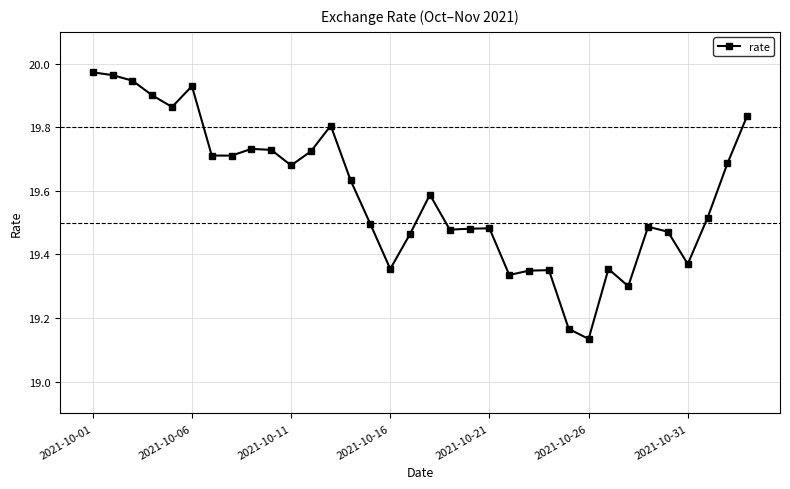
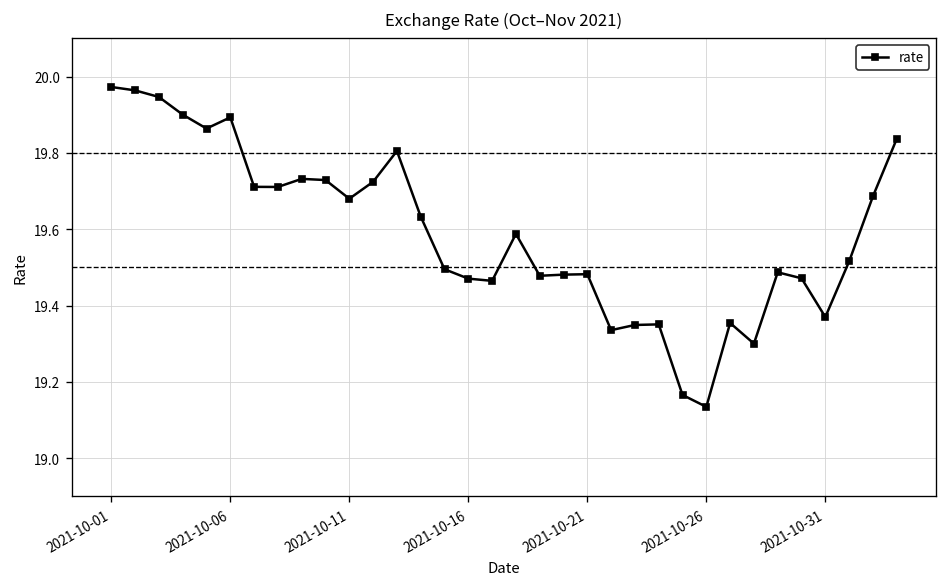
  {
    "2021-10-01": 19.97,
-   "2021-10-06": 19.93,
+   "2021-10-06": 19.89,
    "2021-10-11": 19.68,
-   "2021-10-16": 19.35,
+   "2021-10-16": 19.47,
    "2021-10-21": 19.48,
    "2021-10-26": 19.13,
    "2021-10-31": 19.37
  }
